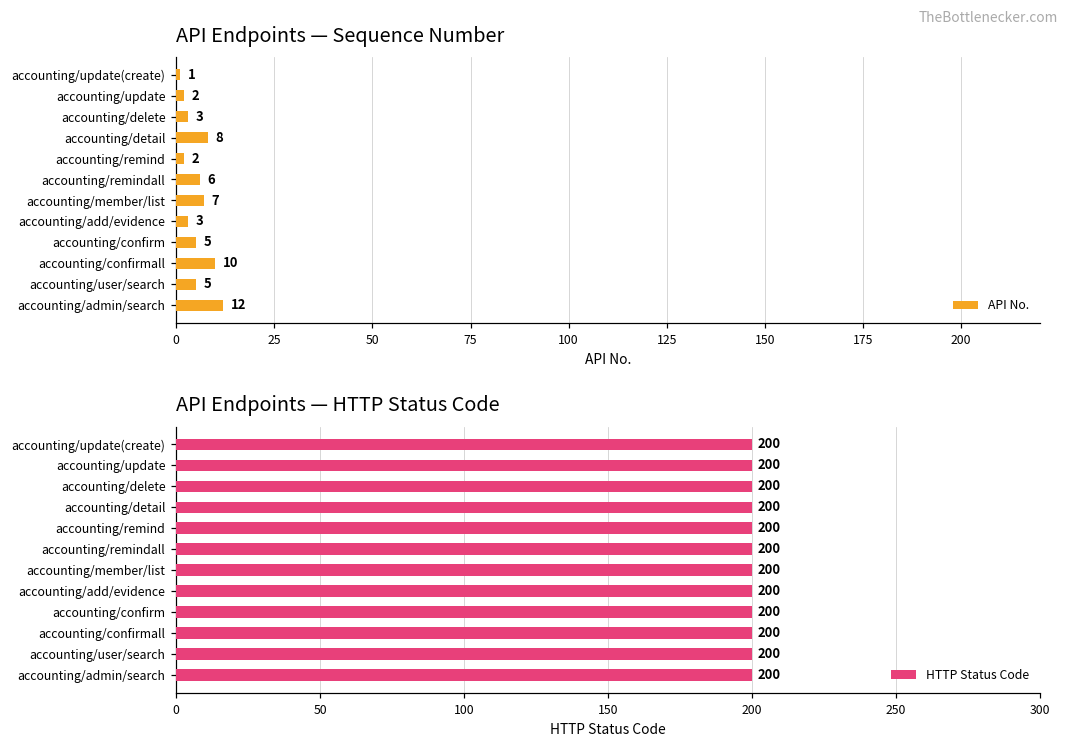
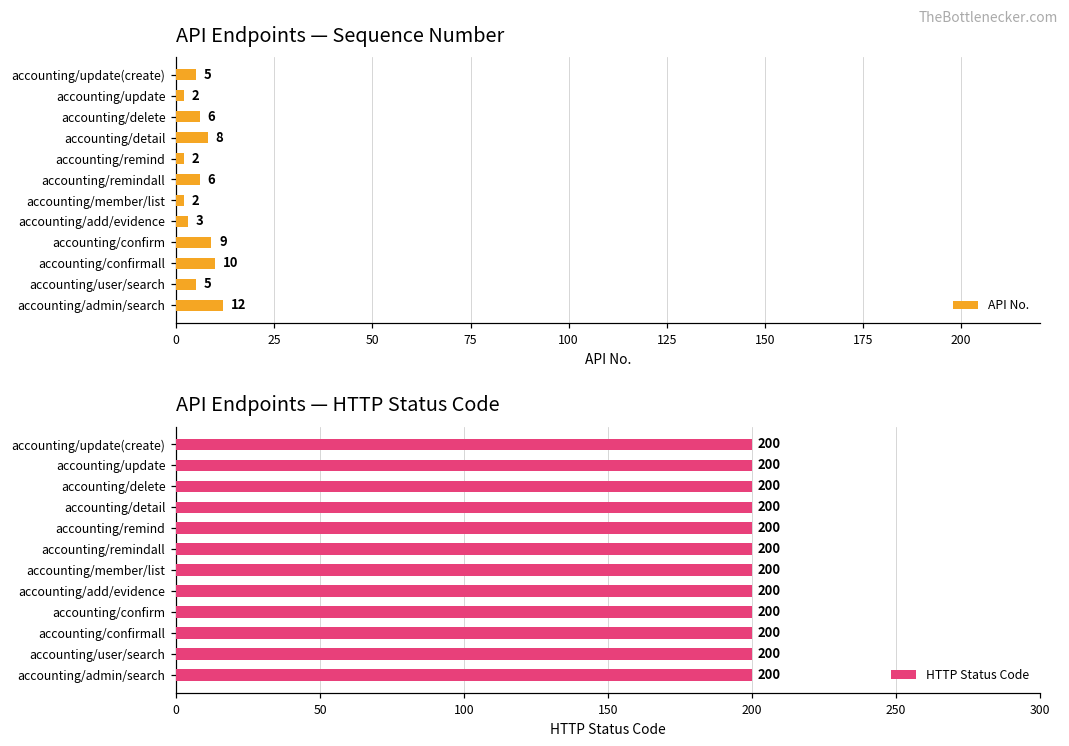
  {
    "API Endpoints — Sequence Number": {
-     "accounting/update(create)": 1,
+     "accounting/update(create)": 5,
      "accounting/update": 2,
-     "accounting/delete": 3,
+     "accounting/delete": 6,
      "accounting/detail": 8,
      "accounting/remind": 2,
      "accounting/remindall": 6,
-     "accounting/member/list": 7,
+     "accounting/member/list": 2,
      "accounting/add/evidence": 3,
-     "accounting/confirm": 5,
+     "accounting/confirm": 9,
      "accounting/confirmall": 10,
      "accounting/user/search": 5,
      "accounting/admin/search": 12
    },
    "API Endpoints — HTTP Status Code": {
      "accounting/update(create)": 200,
      "accounting/update": 200,
      "accounting/delete": 200,
      "accounting/detail": 200,
      "accounting/remind": 200,
      "accounting/remindall": 200,
      "accounting/member/list": 200,
      "accounting/add/evidence": 200,
      "accounting/confirm": 200,
      "accounting/confirmall": 200,
      "accounting/user/search": 200,
      "accounting/admin/search": 200
    }
  }
